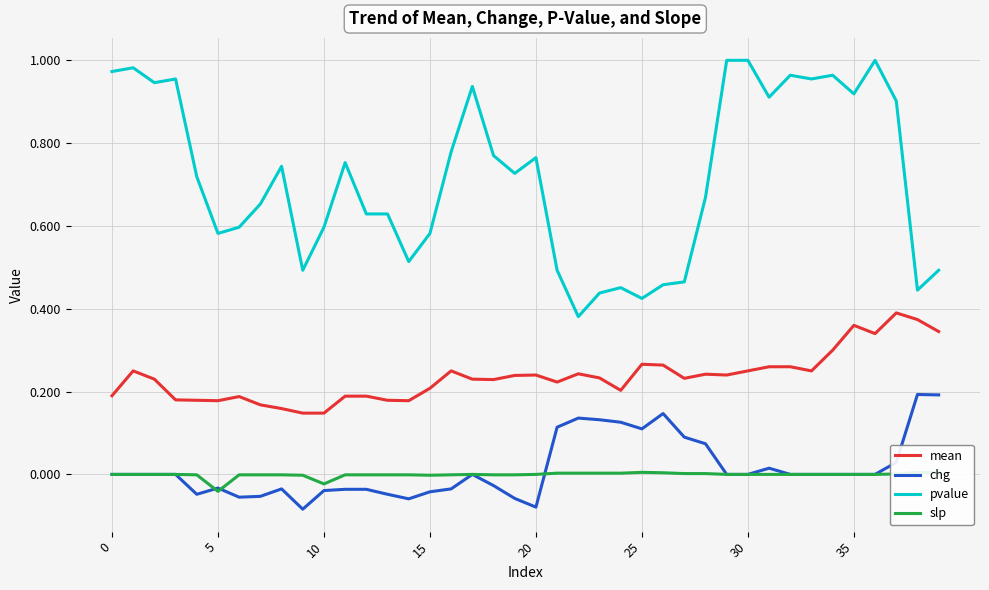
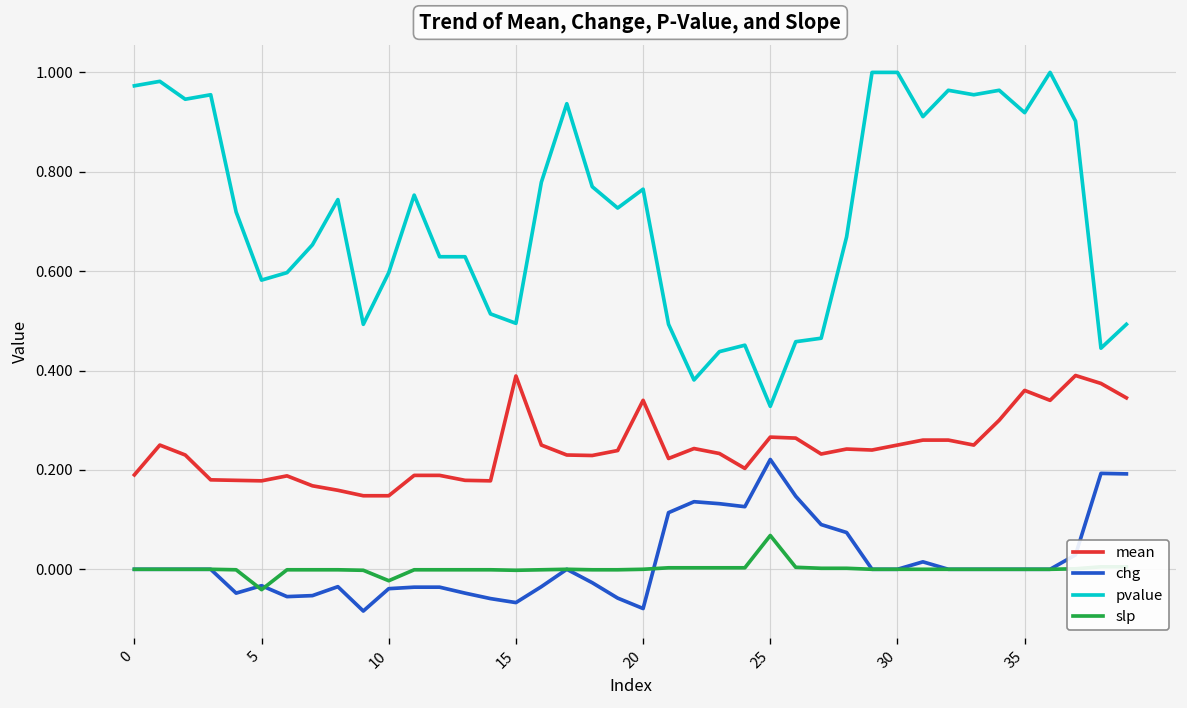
  {
    "mean": {
      "0": 0.19,
      "5": 0.18,
      "10": 0.15,
-     "15": 0.21,
-     "20": 0.24,
+     "15": 0.39,
+     "20": 0.34,
      "25": 0.27,
      "30": 0.25,
      "35": 0.36
    },
    "chg": {
      "5": -0.03,
      "10": -0.04,
-     "15": -0.04,
+     "15": -0.07,
      "20": -0.08,
-     "25": 0.11
+     "25": 0.22
    },
    "pvalue": {
      "0": 0.97,
      "5": 0.58,
      "10": 0.60,
-     "15": 0.58,
+     "15": 0.50,
      "20": 0.77,
-     "25": 0.43,
+     "25": 0.33,
      "30": 1.00,
      "35": 0.92
    },
    "slp": {
      "5": -0.04,
      "10": -0.02,
      "15": 0.00,
      "20": 0.00,
-     "25": 0.01
+     "25": 0.07
    }
  }
